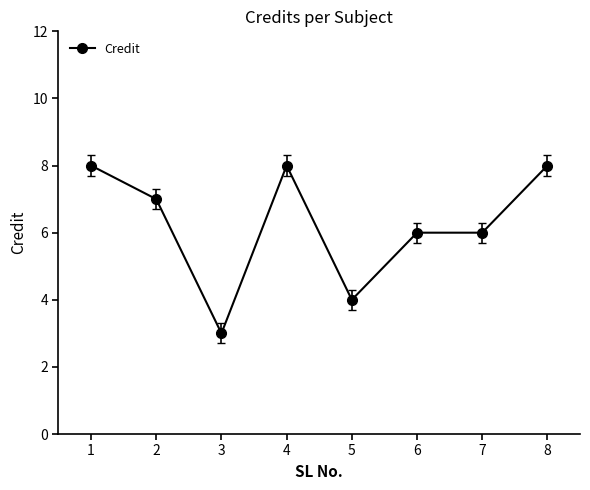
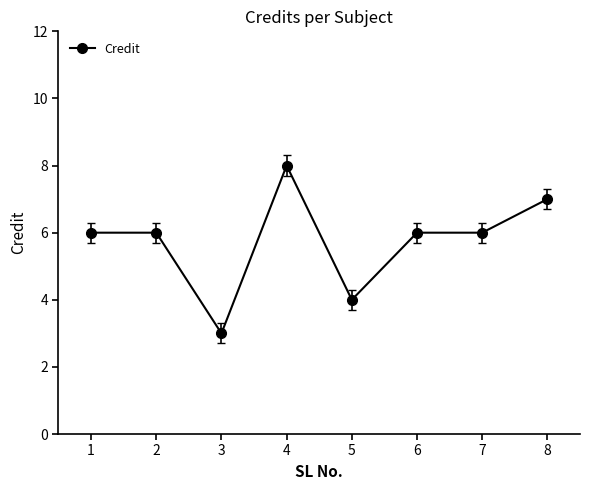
  {
    "Credit": {
-     "1": 8,
-     "2": 7,
+     "1": 6,
+     "2": 6,
      "3": 3,
      "4": 8,
      "5": 4,
      "6": 6,
      "7": 6,
-     "8": 8
+     "8": 7
    }
  }
